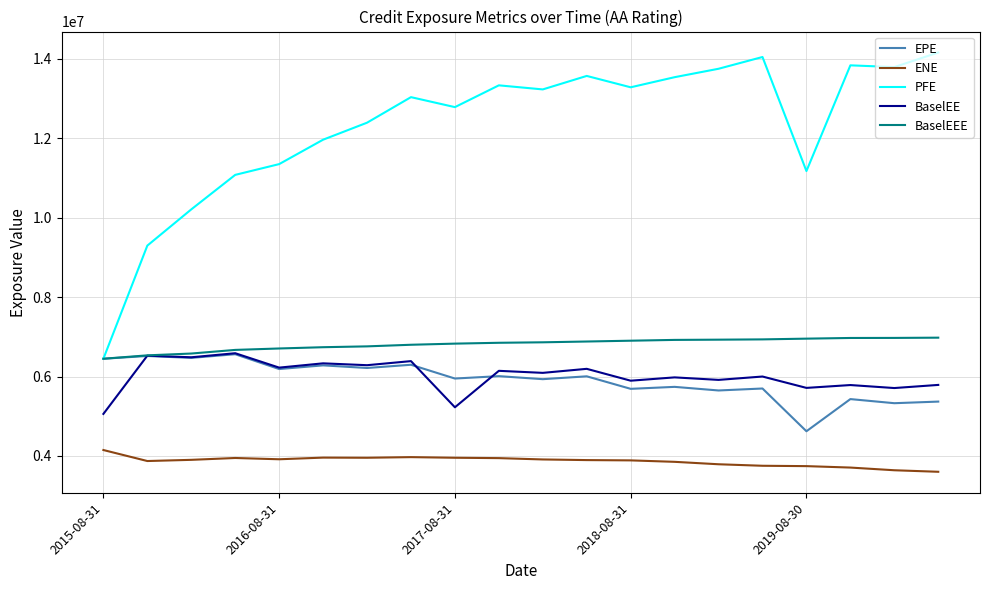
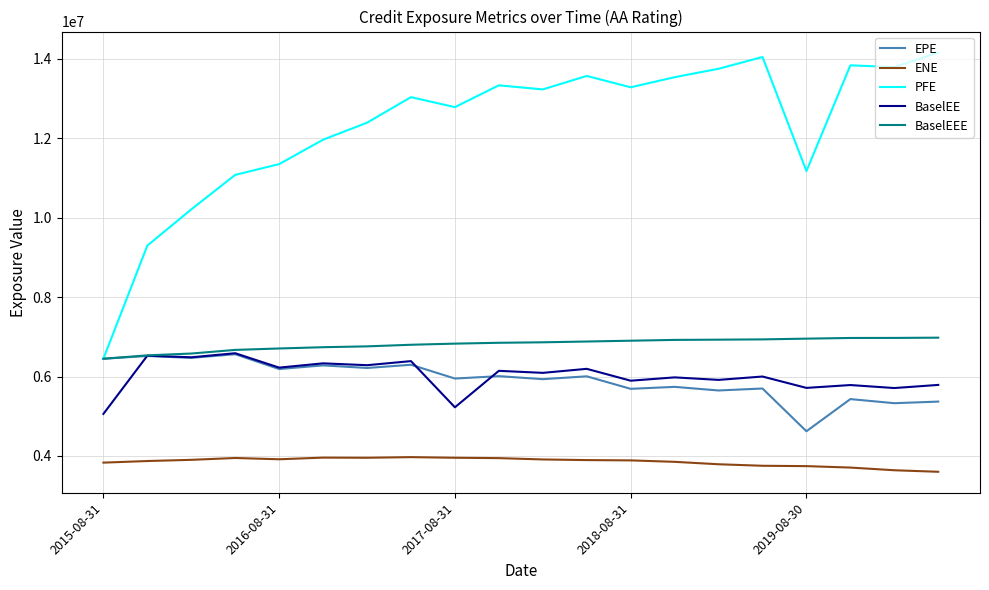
  {
    "EPE": {
      "2017-08-31": 5900000,
      "2018-08-31": 5700000,
      "2019-08-30": 4600000
    },
    "ENE": {
-     "2015-08-31": 4100000,
+     "2015-08-31": 3800000,
      "2016-08-31": 3900000,
      "2017-08-31": 4000000,
      "2018-08-31": 3900000,
      "2019-08-30": 3700000
    },
    "PFE": {
      "2016-08-31": 11300000,
      "2017-08-31": 12800000,
      "2018-08-31": 13300000,
      "2019-08-30": 11200000
    },
    "BaselEE": {
      "2015-08-31": 5100000,
      "2017-08-31": 5200000,
      "2018-08-31": 5900000,
      "2019-08-30": 5700000
    },
    "BaselEEE": {
      "2016-08-31": 6700000,
      "2017-08-31": 6800000,
      "2018-08-31": 6900000,
      "2019-08-30": 7000000
    }
  }
